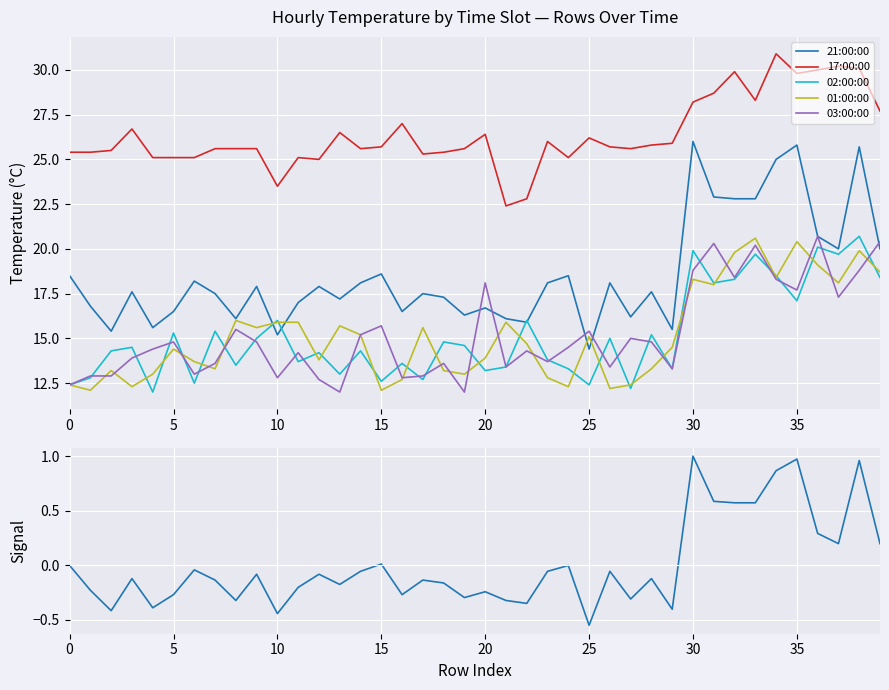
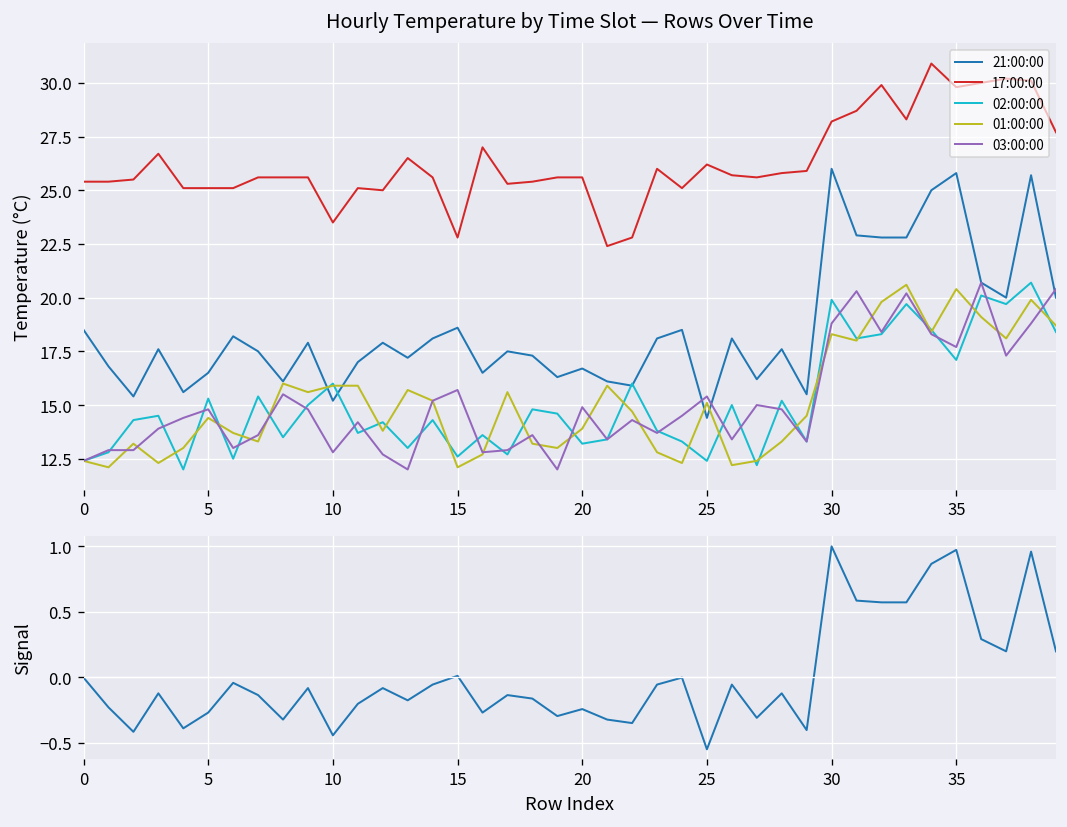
  {
    "Hourly Temperature by Time Slot — Rows Over Time": {
      "21:00:00": {
        "0": 18.5,
        "5": 16.5,
        "10": 15.2,
        "15": 18.6,
        "20": 16.7,
        "25": 14.4,
        "30": 26.0,
        "35": 25.8
      },
      "17:00:00": {
        "0": 25.4,
        "5": 25.1,
        "10": 23.5,
-       "15": 25.7,
-       "20": 26.4,
+       "15": 22.8,
+       "20": 25.6,
        "25": 26.2,
        "30": 28.2
      },
      "02:00:00": {
        "5": 15.3,
        "15": 12.6,
        "20": 13.2,
        "25": 12.4,
        "30": 19.9,
        "35": 17.1
      },
      "01:00:00": {
        "5": 14.4,
        "15": 12.1,
        "20": 13.9,
        "25": 15.1,
        "30": 18.3,
        "35": 20.4
      },
      "03:00:00": {
        "5": 14.8,
        "10": 12.8,
        "15": 15.7,
-       "20": 18.1,
+       "20": 14.9,
        "25": 15.4,
        "30": 18.8,
        "35": 17.7
      }
    }
  }
